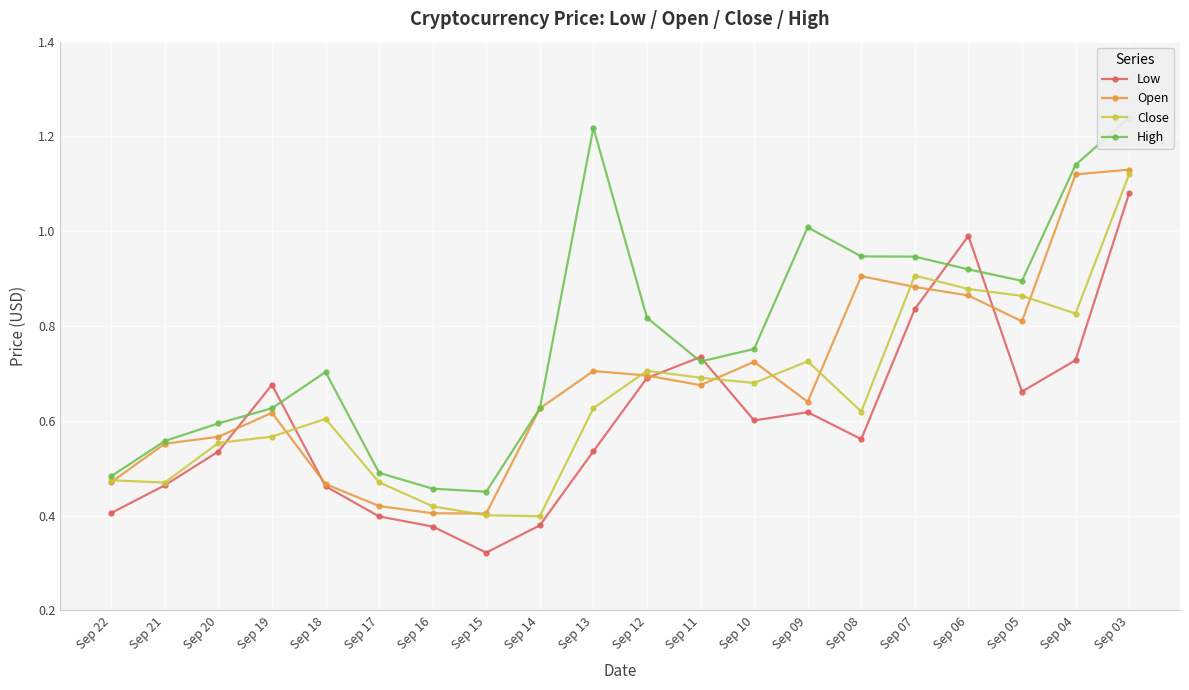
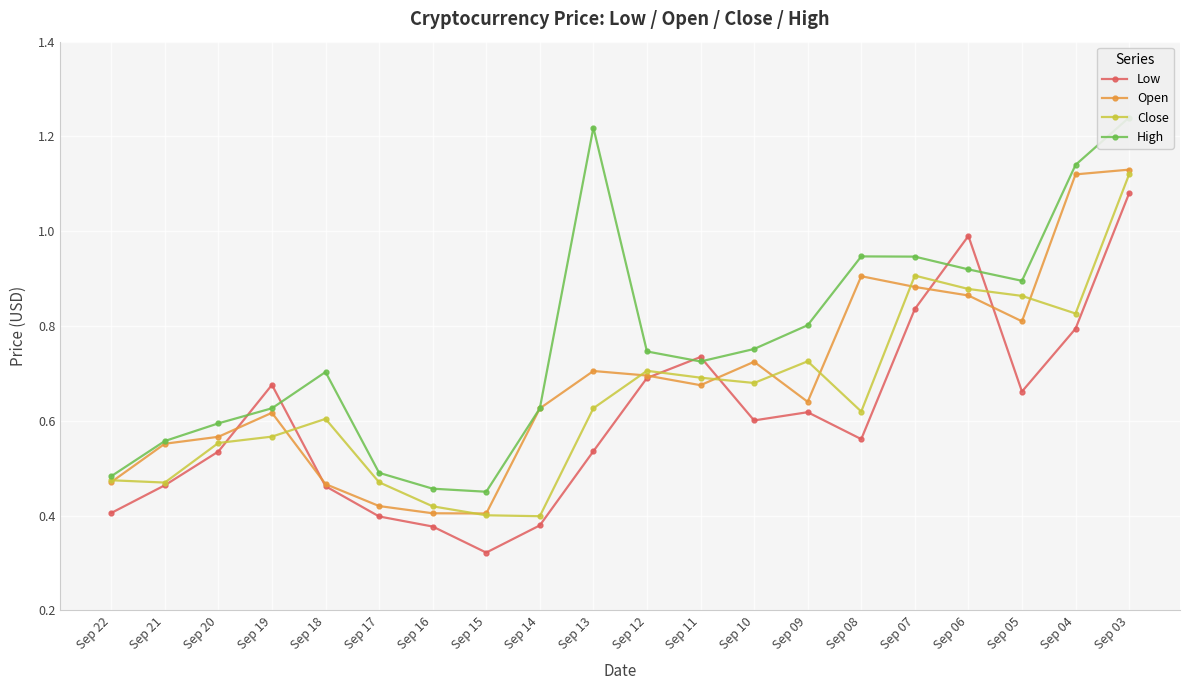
  {
    "Low": {
      "Sep 22": 0.41,
      "Sep 21": 0.46,
      "Sep 20": 0.54,
      "Sep 19": 0.68,
      "Sep 17": 0.40,
      "Sep 16": 0.38,
      "Sep 15": 0.32,
      "Sep 14": 0.38,
      "Sep 13": 0.54,
      "Sep 11": 0.73,
      "Sep 10": 0.60,
      "Sep 09": 0.62,
      "Sep 08": 0.56,
      "Sep 07": 0.84,
      "Sep 06": 0.99,
      "Sep 05": 0.66,
-     "Sep 04": 0.73,
+     "Sep 04": 0.79,
      "Sep 03": 1.08
    },
    "High": {
      "Sep 22": 0.48,
      "Sep 21": 0.56,
      "Sep 20": 0.59,
      "Sep 19": 0.63,
      "Sep 18": 0.70,
      "Sep 17": 0.49,
      "Sep 16": 0.46,
      "Sep 15": 0.45,
      "Sep 13": 1.22,
-     "Sep 12": 0.82,
+     "Sep 12": 0.75,
      "Sep 11": 0.73,
      "Sep 10": 0.75,
-     "Sep 09": 1.01,
+     "Sep 09": 0.80,
      "Sep 08": 0.95,
      "Sep 07": 0.95,
      "Sep 06": 0.92,
      "Sep 05": 0.90,
      "Sep 04": 1.14
    }
  }
